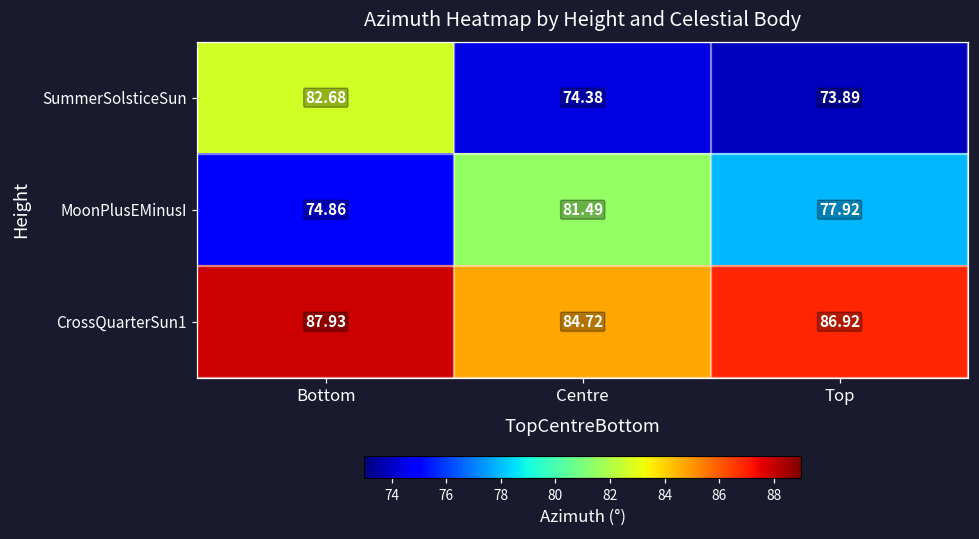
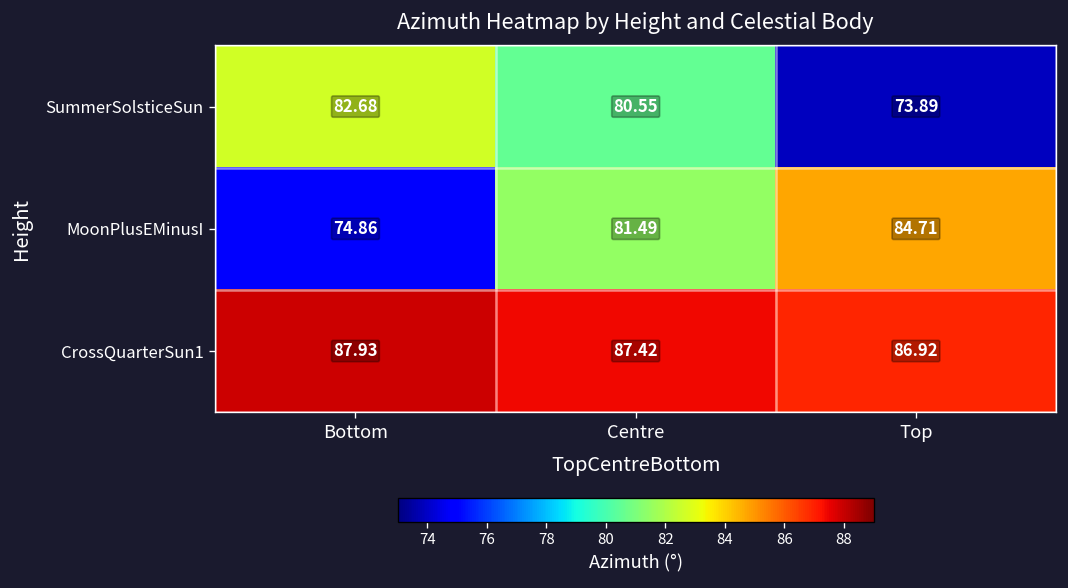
  {
    "SummerSolsticeSun": {
-     "Centre": 74.38
+     "Centre": 80.55
    },
    "MoonPlusEMinusI": {
-     "Top": 77.92
+     "Top": 84.71
    },
    "CrossQuarterSun1": {
-     "Centre": 84.72
+     "Centre": 87.42
    }
  }
